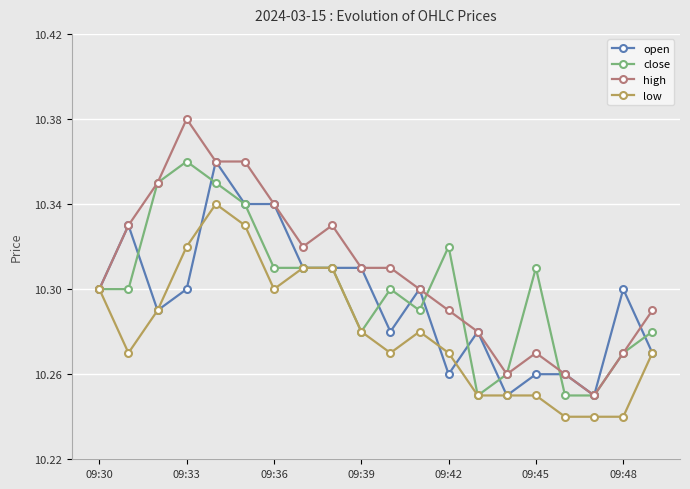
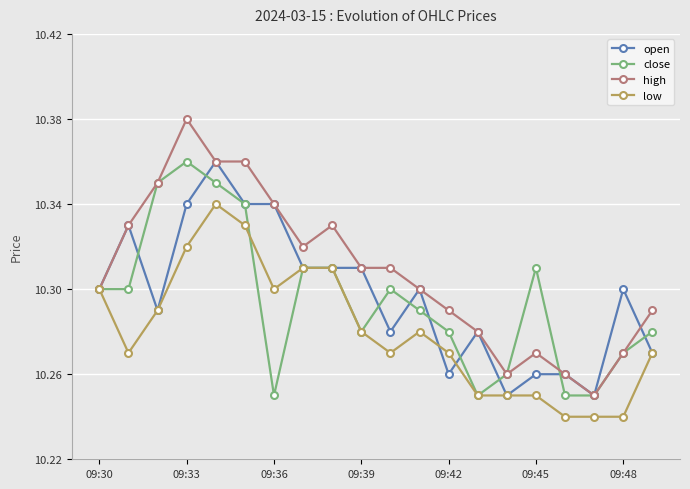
  {
    "open": {
-     "09:33": 10.30,
+     "09:33": 10.34,
      "09:42": 10.26,
      "09:45": 10.26,
      "09:48": 10.30
    },
    "close": {
      "09:33": 10.36,
-     "09:36": 10.31,
-     "09:42": 10.32,
+     "09:36": 10.25,
+     "09:42": 10.28,
      "09:45": 10.31
    }
  }
